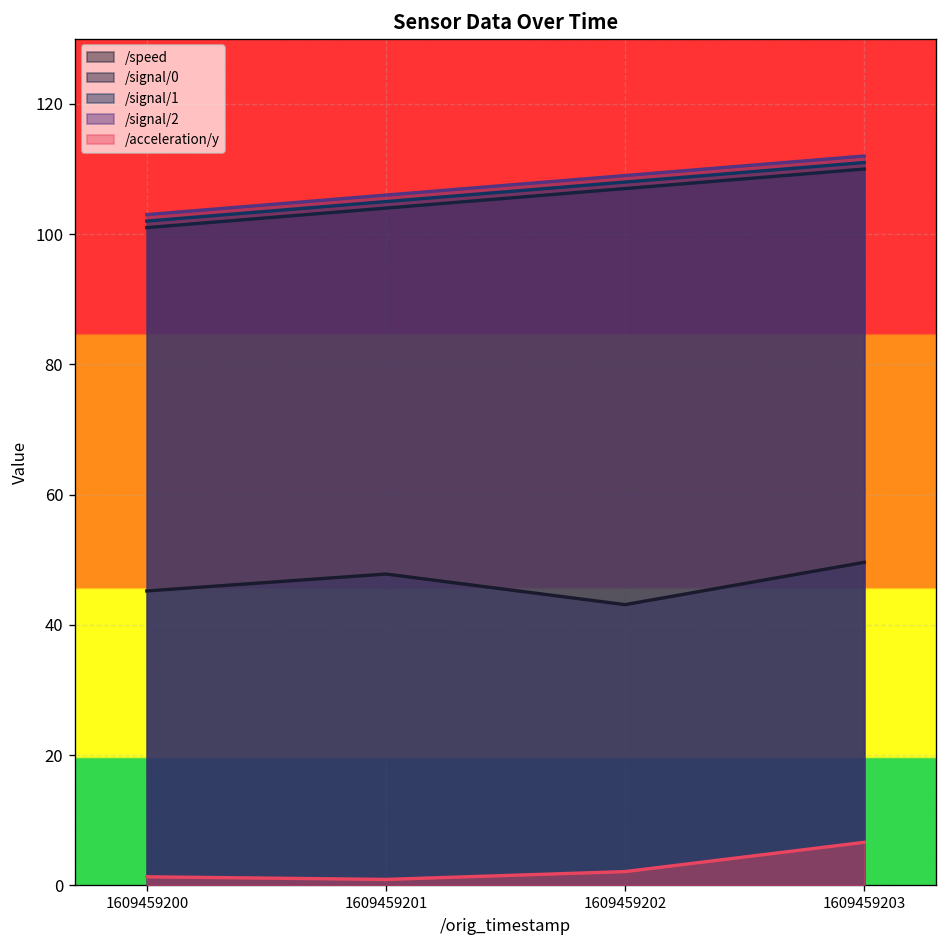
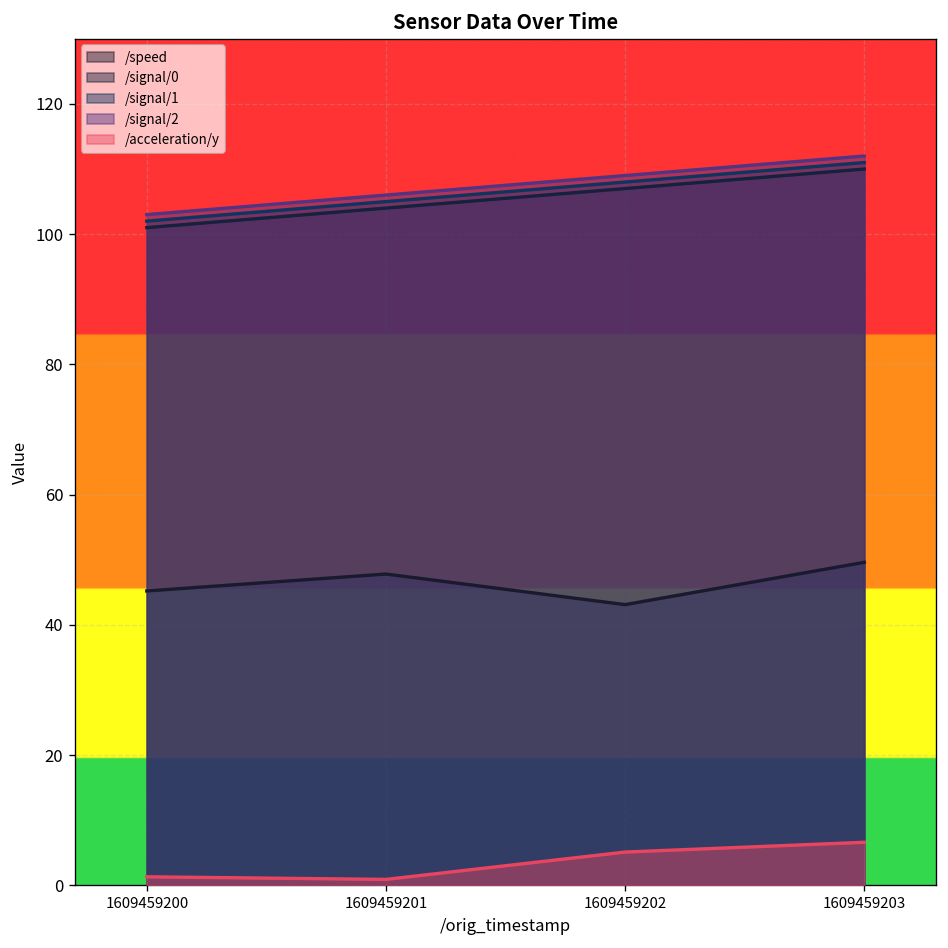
  {
    "/acceleration/y": {
      "1609459200": 1,
      "1609459201": 1,
-     "1609459202": 2,
+     "1609459202": 5,
      "1609459203": 7
    }
  }
